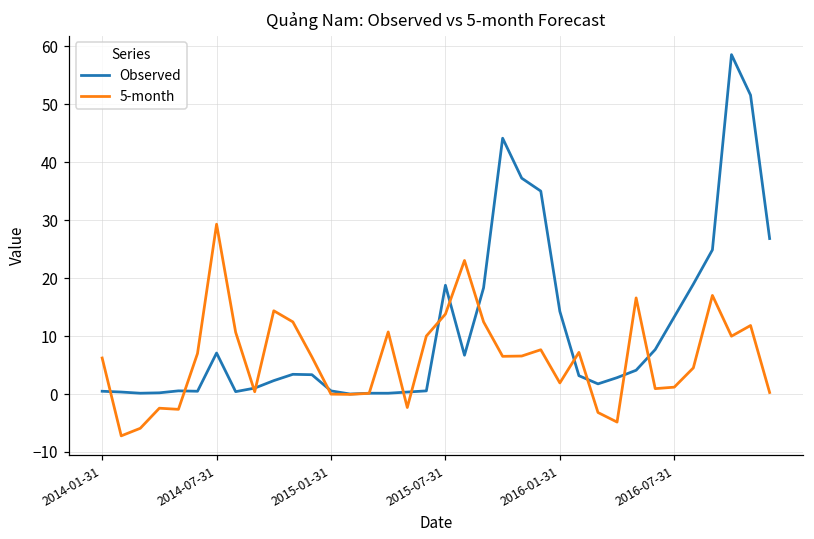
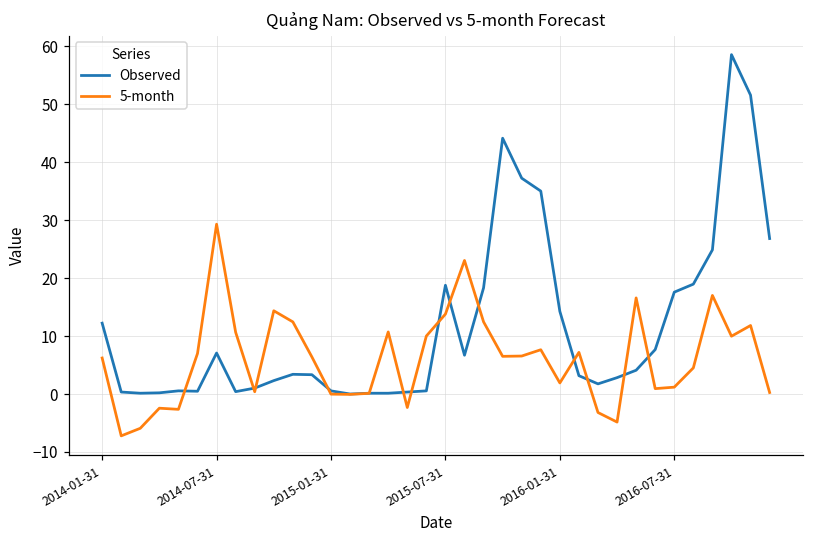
  {
    "Observed": {
-     "2014-01-31": 0,
+     "2014-01-31": 12,
      "2014-07-31": 7,
      "2015-01-31": 1,
      "2015-07-31": 19,
      "2016-01-31": 14,
-     "2016-07-31": 13
+     "2016-07-31": 18
    },
    "5-month": {
      "2014-01-31": 6,
      "2014-07-31": 29,
      "2015-01-31": 0,
      "2015-07-31": 14,
      "2016-01-31": 2,
      "2016-07-31": 1
    }
  }
